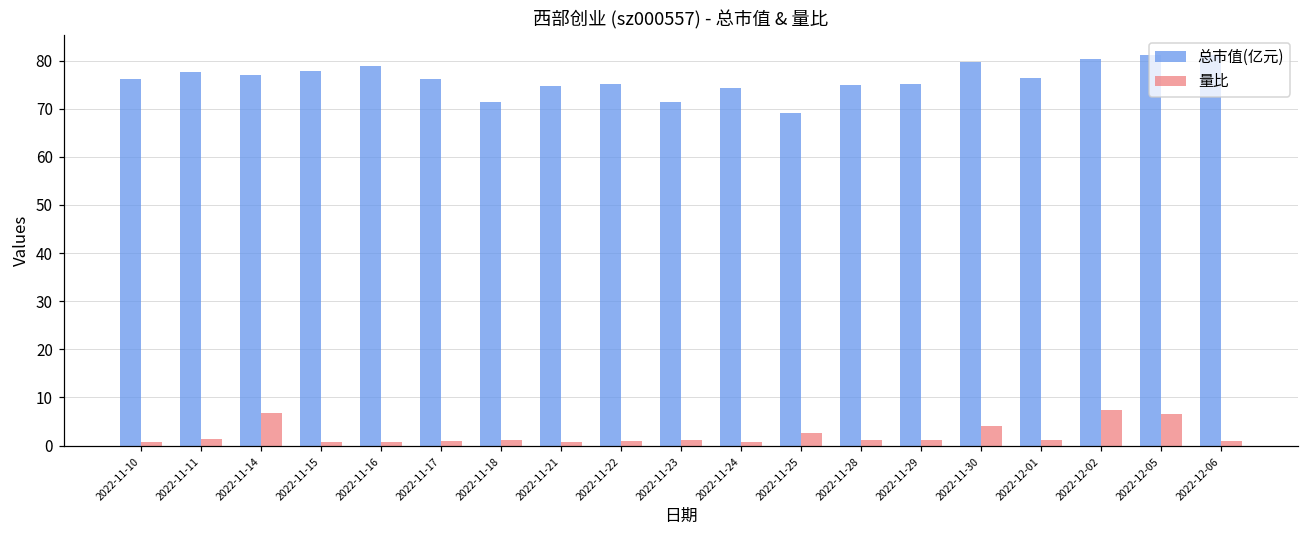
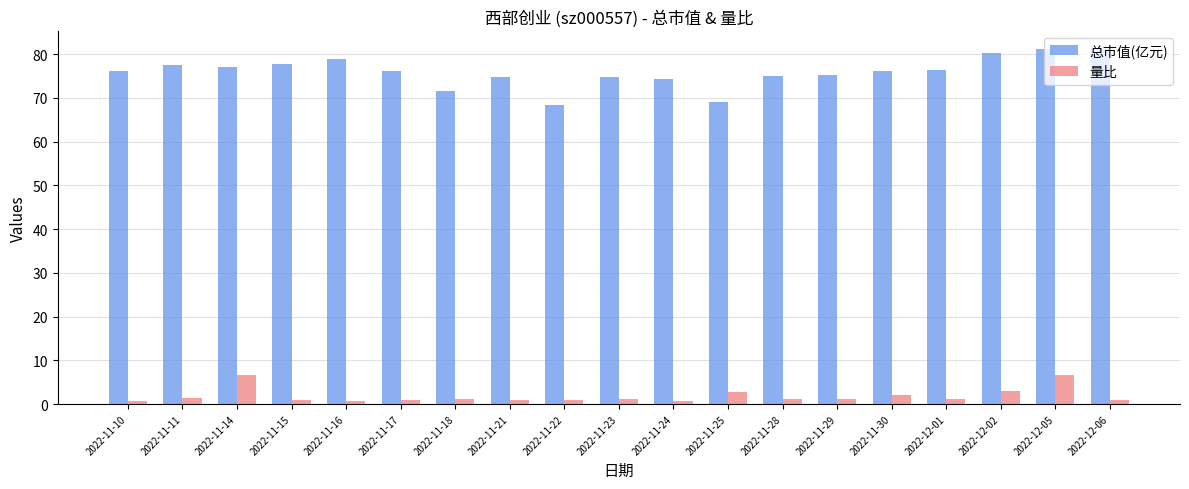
  {
    "总市值(亿元)": {
      "2022-11-10": 76,
      "2022-11-11": 78,
      "2022-11-14": 77,
      "2022-11-15": 78,
      "2022-11-16": 79,
      "2022-11-17": 76,
      "2022-11-18": 71,
      "2022-11-21": 75,
-     "2022-11-22": 75,
-     "2022-11-23": 71,
+     "2022-11-22": 68,
+     "2022-11-23": 75,
      "2022-11-24": 74,
      "2022-11-25": 69,
      "2022-11-28": 75,
      "2022-11-29": 75,
-     "2022-11-30": 80,
+     "2022-11-30": 76,
      "2022-12-01": 76,
      "2022-12-02": 80
    },
    "量比": {
      "2022-11-10": 1,
      "2022-11-11": 1,
      "2022-11-14": 7,
      "2022-11-15": 1,
      "2022-11-16": 1,
      "2022-11-17": 1,
      "2022-11-18": 1,
      "2022-11-21": 1,
      "2022-11-22": 1,
      "2022-11-23": 1,
      "2022-11-24": 1,
      "2022-11-25": 3,
      "2022-11-28": 1,
      "2022-11-29": 1,
-     "2022-11-30": 4,
+     "2022-11-30": 2,
      "2022-12-01": 1,
-     "2022-12-02": 7,
+     "2022-12-02": 3,
      "2022-12-05": 7,
      "2022-12-06": 1
    }
  }
